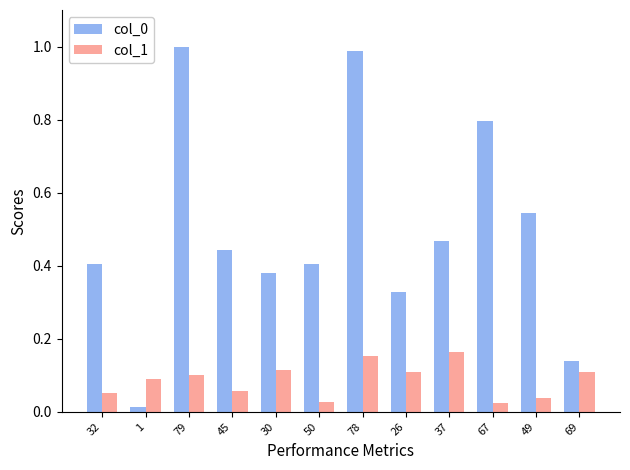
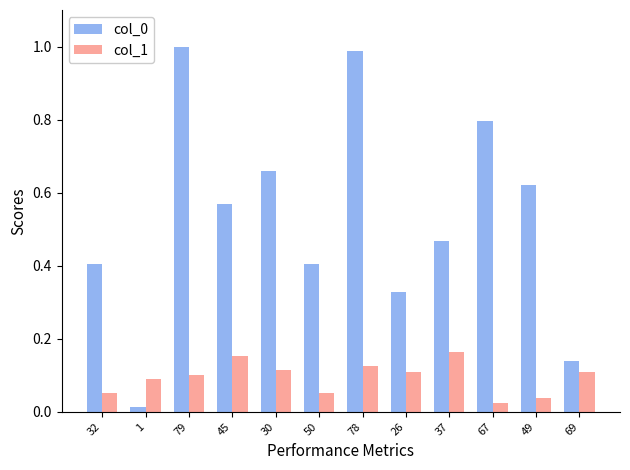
  {
    "col_0": {
      "32": 0.41,
      "1": 0.01,
      "79": 1.00,
-     "45": 0.44,
-     "30": 0.38,
+     "45": 0.57,
+     "30": 0.66,
      "50": 0.41,
      "78": 0.99,
      "26": 0.33,
      "37": 0.47,
      "67": 0.80,
-     "49": 0.54,
+     "49": 0.62,
      "69": 0.14
    },
    "col_1": {
      "32": 0.05,
      "1": 0.09,
      "79": 0.10,
-     "45": 0.06,
+     "45": 0.15,
      "30": 0.11,
-     "50": 0.03,
-     "78": 0.15,
+     "50": 0.05,
+     "78": 0.13,
      "26": 0.11,
      "37": 0.16,
      "67": 0.03,
      "49": 0.04,
      "69": 0.11
    }
  }
